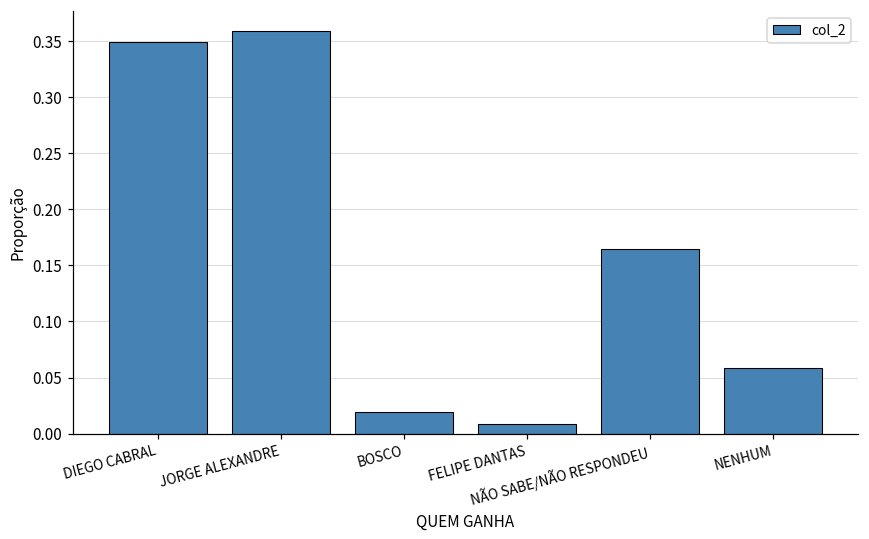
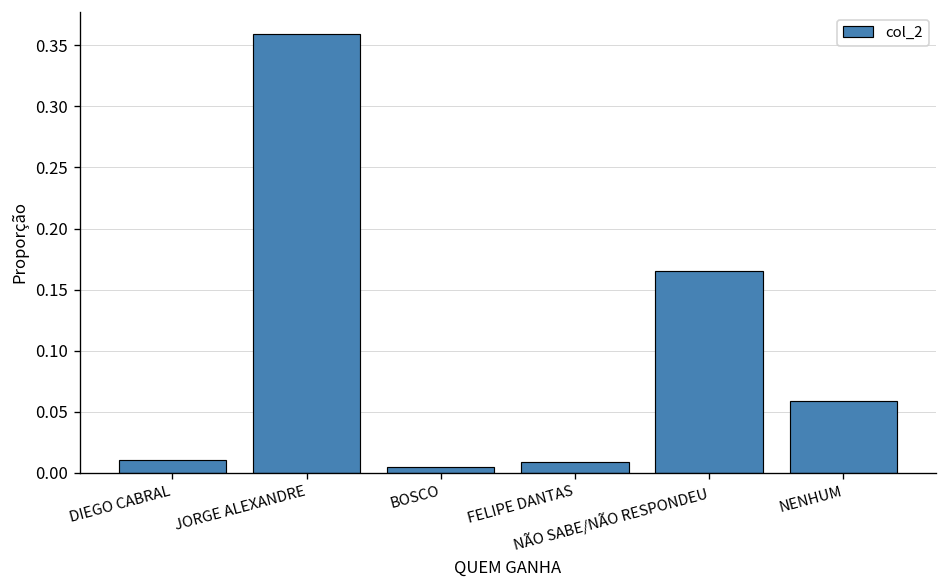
  {
-   "DIEGO CABRAL": 0.350,
+   "DIEGO CABRAL": 0.010,
    "JORGE ALEXANDRE": 0.359,
-   "BOSCO": 0.019,
+   "BOSCO": 0.005,
    "FELIPE DANTAS": 0.009,
    "NÃO SABE/NÃO RESPONDEU": 0.165,
    "NENHUM": 0.059
  }
